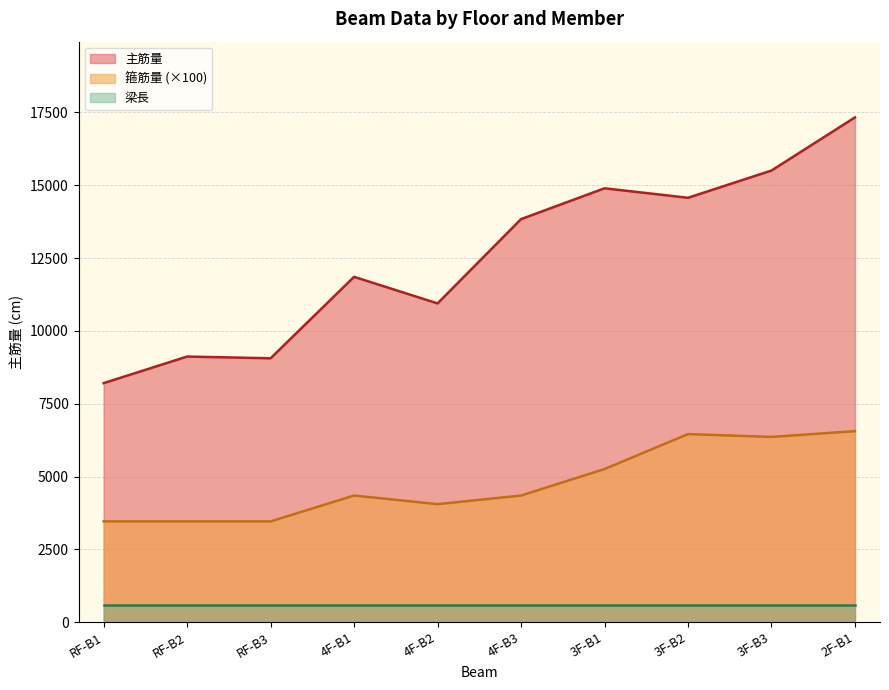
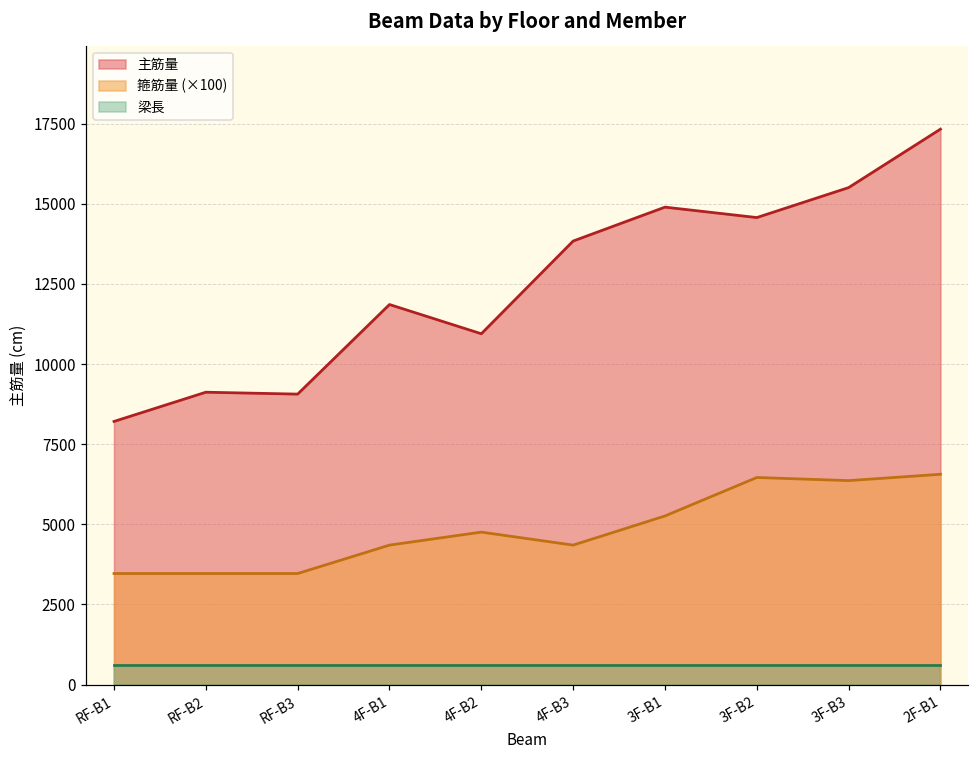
  {
    "主筋量": {
      "RF-B1": 8200,
      "RF-B2": 9100,
      "RF-B3": 9100,
      "4F-B1": 11900,
      "4F-B2": 10900,
      "4F-B3": 13800,
      "3F-B1": 14900,
      "3F-B2": 14600,
      "3F-B3": 15500,
      "2F-B1": 17300
    },
    "箍筋量 (×100)": {
      "RF-B1": 3500,
      "RF-B2": 3500,
      "RF-B3": 3500,
      "4F-B1": 4400,
-     "4F-B2": 4100,
+     "4F-B2": 4800,
      "4F-B3": 4400,
      "3F-B1": 5300,
      "3F-B2": 6500,
      "3F-B3": 6400,
      "2F-B1": 6600
    },
    "梁長": {
      "RF-B1": 600,
      "RF-B2": 600,
      "RF-B3": 600,
      "4F-B1": 600,
      "4F-B2": 600,
      "4F-B3": 600,
      "3F-B1": 600,
      "3F-B2": 600,
      "3F-B3": 600,
      "2F-B1": 600
    }
  }
